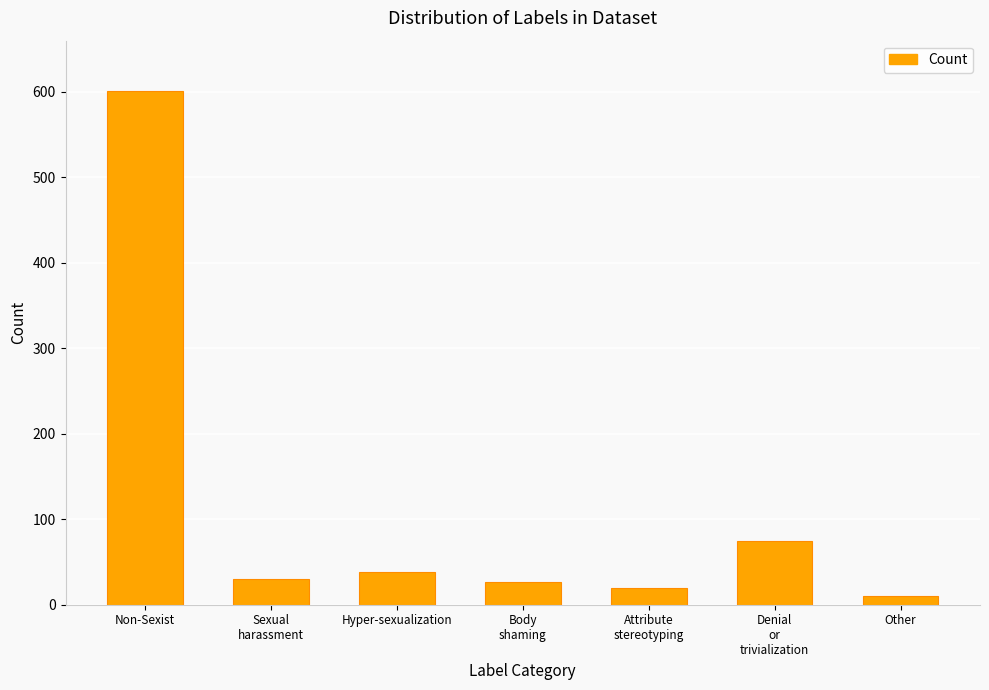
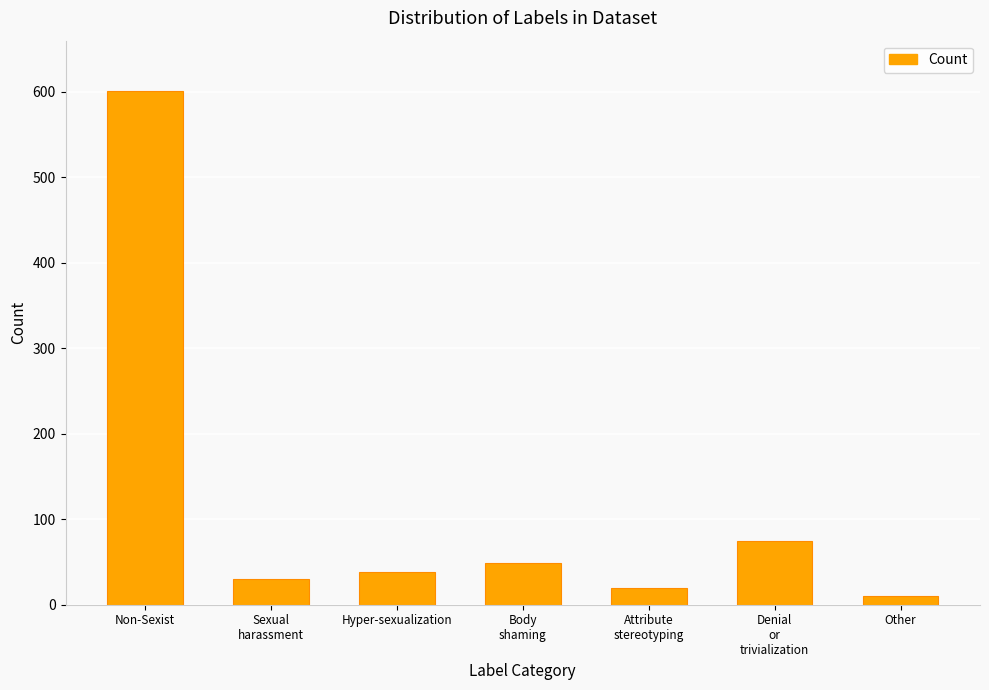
  {
    "Non-Sexist": 600,
    "Sexual harassment": 30,
    "Hyper-sexualization": 40,
-   "Body shaming": 30,
+   "Body shaming": 50,
    "Attribute stereotyping": 20,
    "Denial or trivialization": 80,
    "Other": 10
  }
